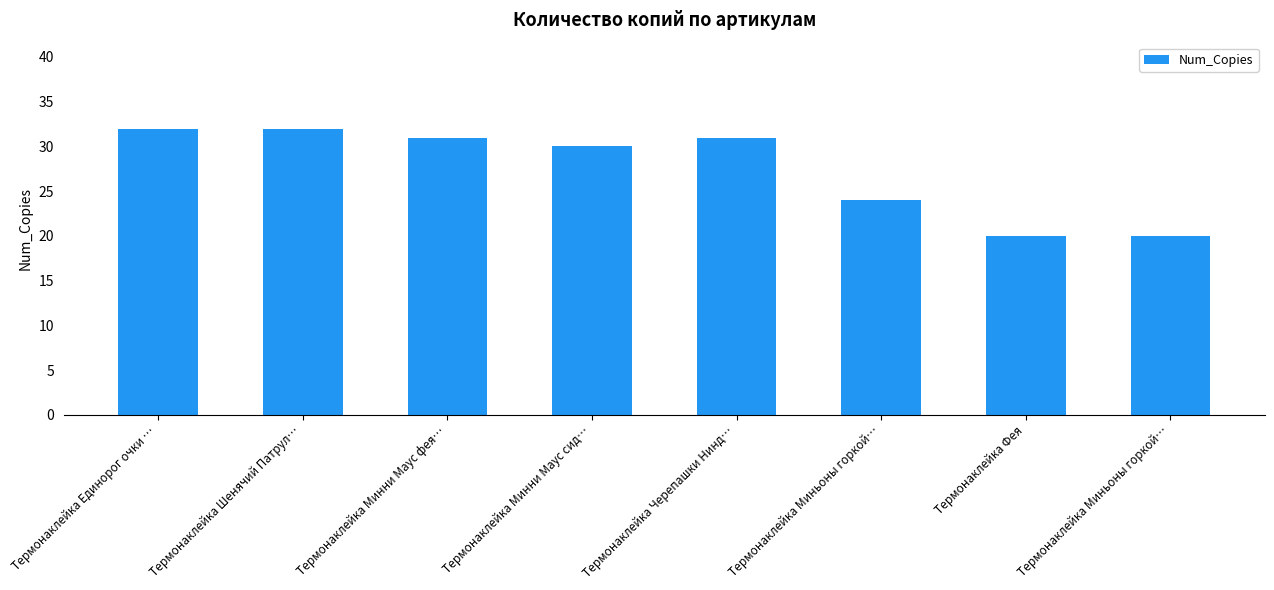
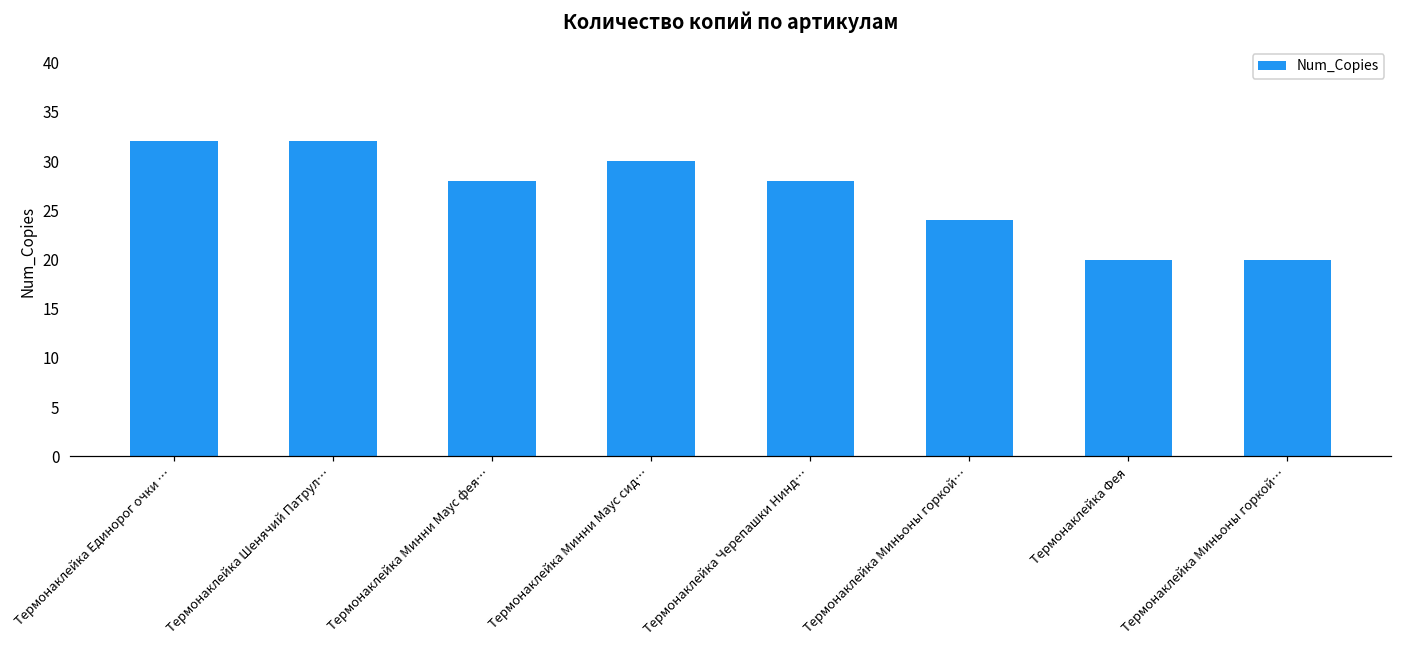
  {
    "Термонаклейка Единорог очки …": 32,
    "Термонаклейка Шенячий Патрул…": 32,
-   "Термонаклейка Минни Маус фея…": 31,
+   "Термонаклейка Минни Маус фея…": 28,
    "Термонаклейка Минни Маус сид…": 30,
-   "Термонаклейка Черепашки Нинд…": 31,
+   "Термонаклейка Черепашки Нинд…": 28,
    "Термонаклейка Фея": 20
  }
